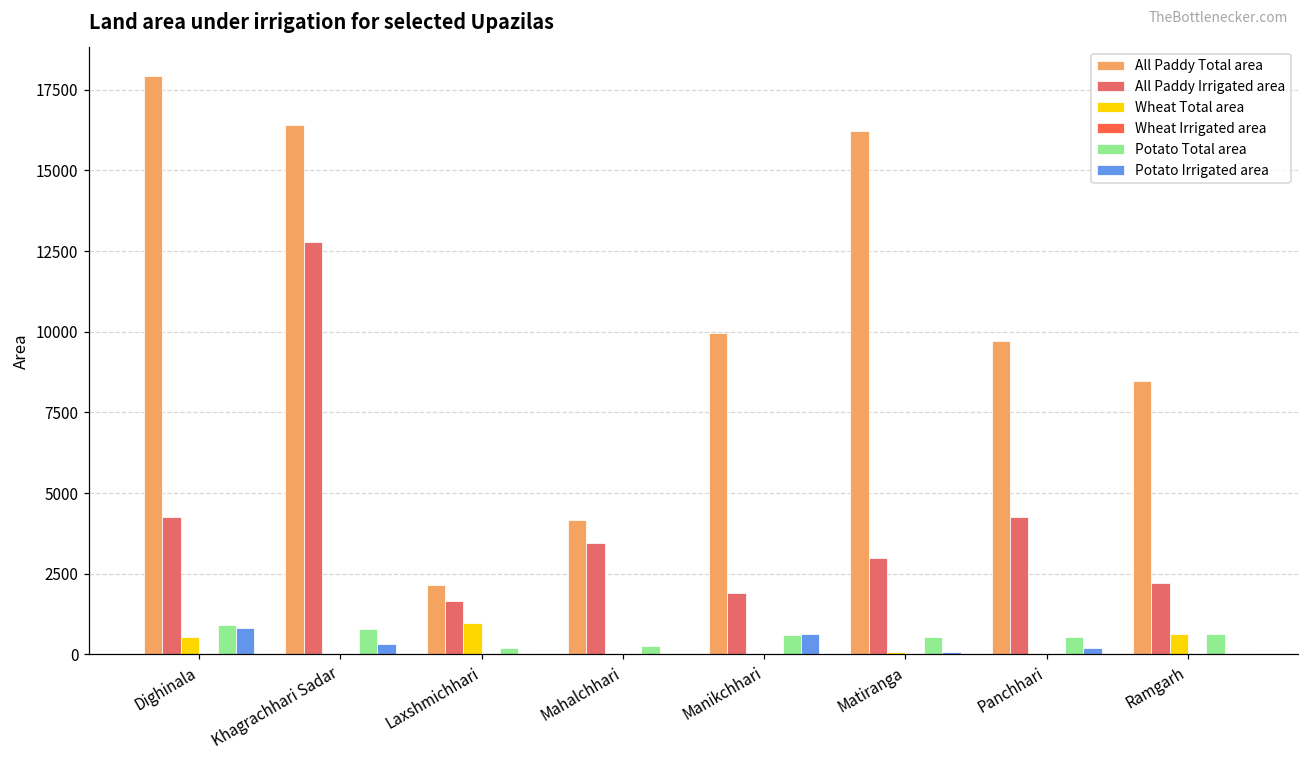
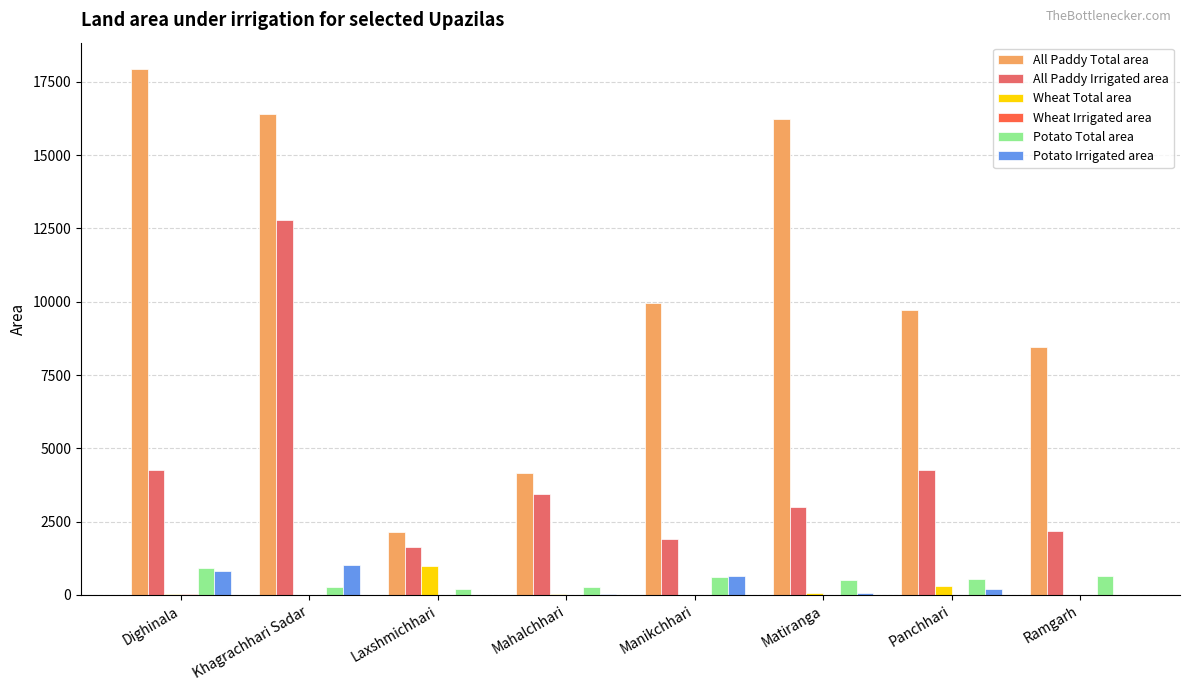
  {
    "All Paddy Total area": {
      "Dighinala": 17900,
      "Khagrachhari Sadar": 16400,
      "Laxshmichhari": 2100,
      "Mahalchhari": 4200,
      "Manikchhari": 10000,
      "Matiranga": 16200,
      "Panchhari": 9700,
      "Ramgarh": 8500
    },
    "Wheat Total area": {
-     "Dighinala": 500,
+     "Dighinala": 0,
      "Laxshmichhari": 1000,
-     "Panchhari": 0,
-     "Ramgarh": 600
+     "Panchhari": 300,
+     "Ramgarh": 0
    },
    "Potato Total area": {
      "Dighinala": 900,
-     "Khagrachhari Sadar": 800,
+     "Khagrachhari Sadar": 300,
      "Laxshmichhari": 200,
      "Mahalchhari": 300,
      "Manikchhari": 600,
      "Matiranga": 500,
      "Panchhari": 600,
      "Ramgarh": 600
    },
    "Potato Irrigated area": {
      "Dighinala": 800,
-     "Khagrachhari Sadar": 300,
+     "Khagrachhari Sadar": 1000,
      "Laxshmichhari": 0,
      "Manikchhari": 600,
      "Panchhari": 200,
      "Ramgarh": 0
    }
  }
